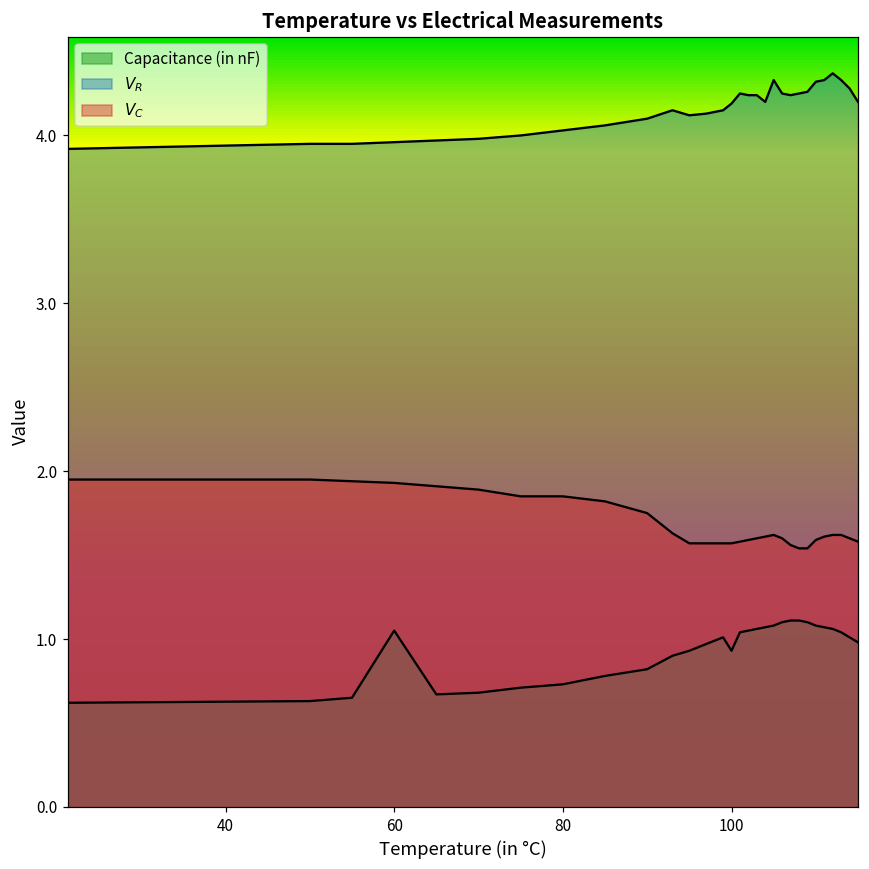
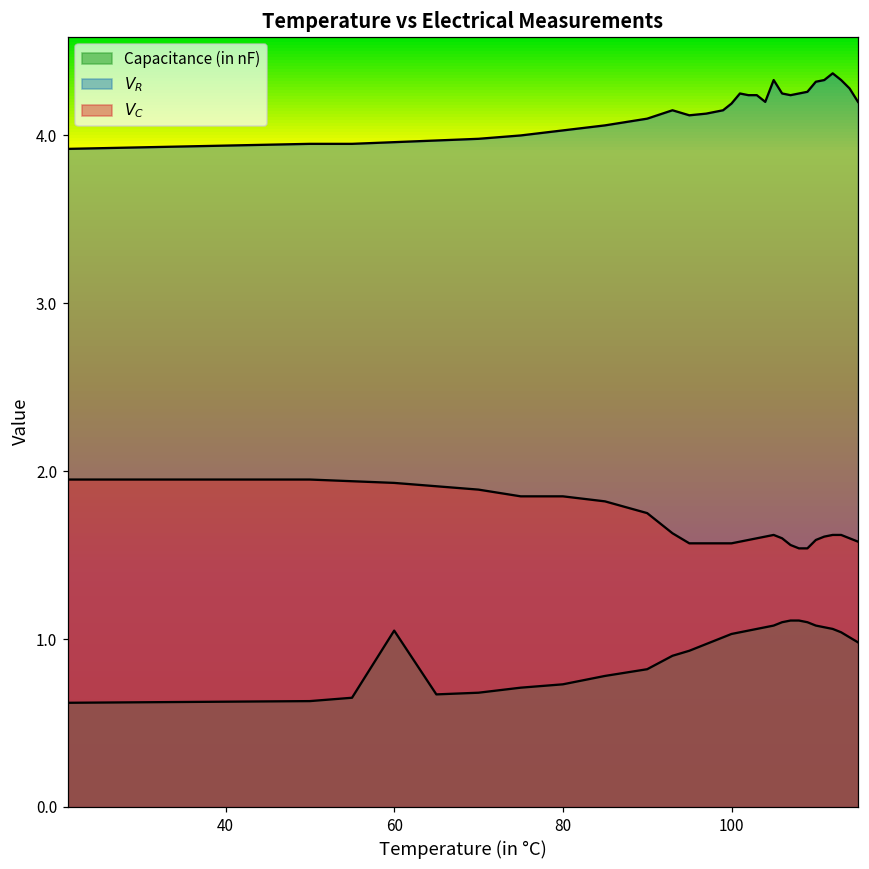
  {
    "Capacitance (in nF)": {
      "60": 1.05,
      "80": 0.73,
-     "100": 0.93
+     "100": 1.03
    }
  }
